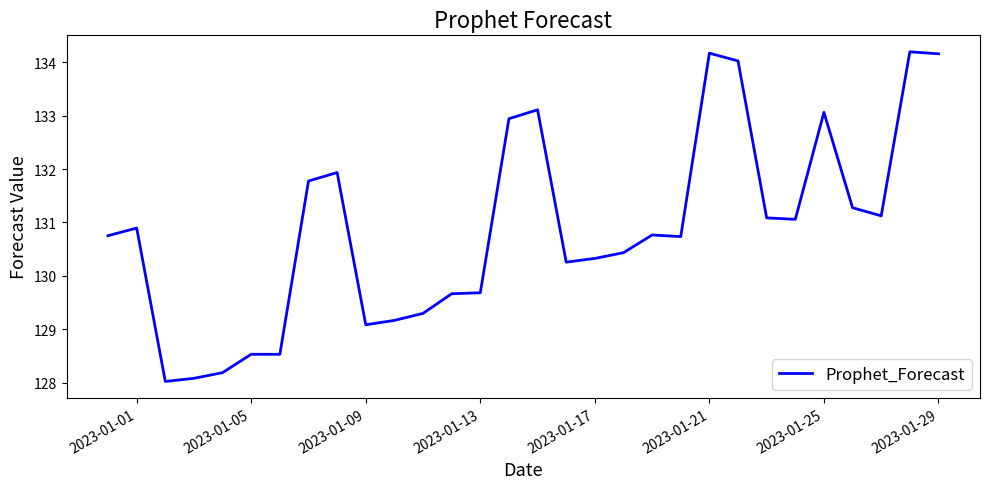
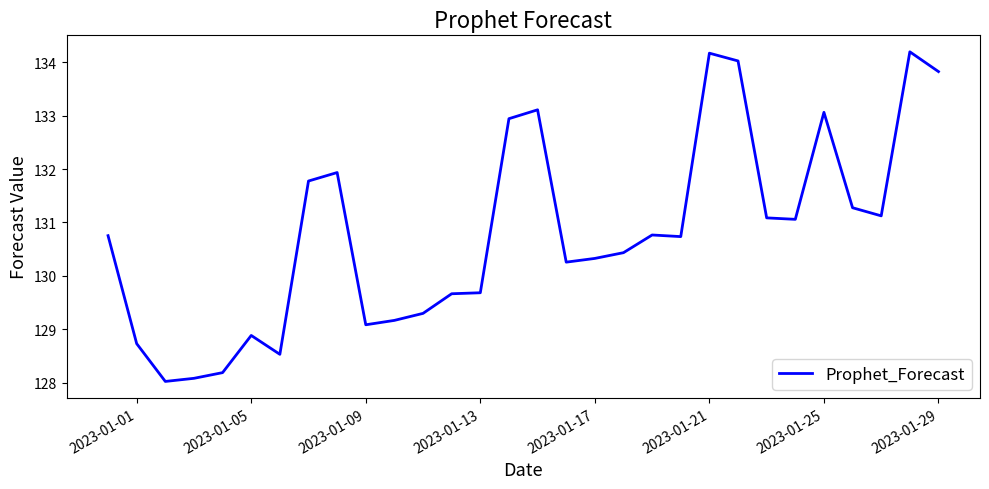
  {
-   "2023-01-01": 130.9,
-   "2023-01-05": 128.5,
+   "2023-01-01": 128.7,
+   "2023-01-05": 128.9,
    "2023-01-09": 129.1,
    "2023-01-13": 129.7,
    "2023-01-17": 130.3,
    "2023-01-21": 134.2,
    "2023-01-25": 133.1,
-   "2023-01-29": 134.2
+   "2023-01-29": 133.8
  }
